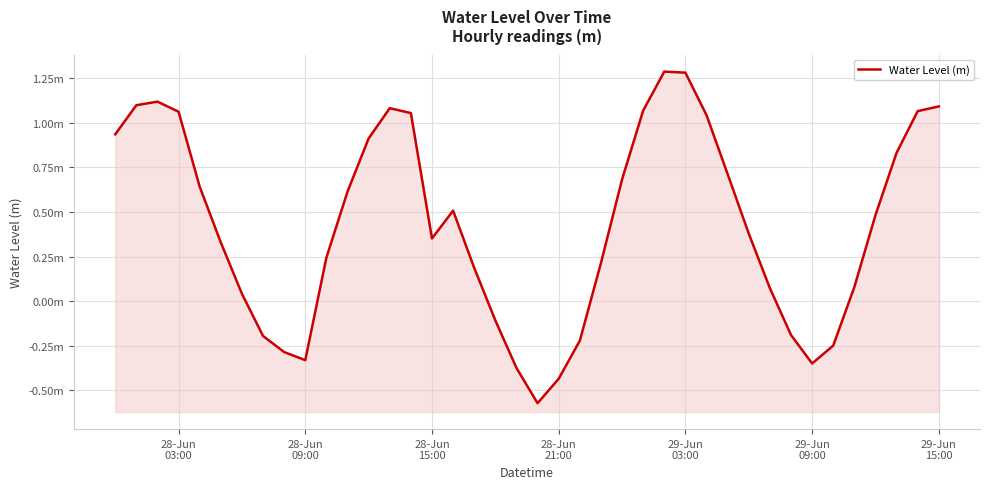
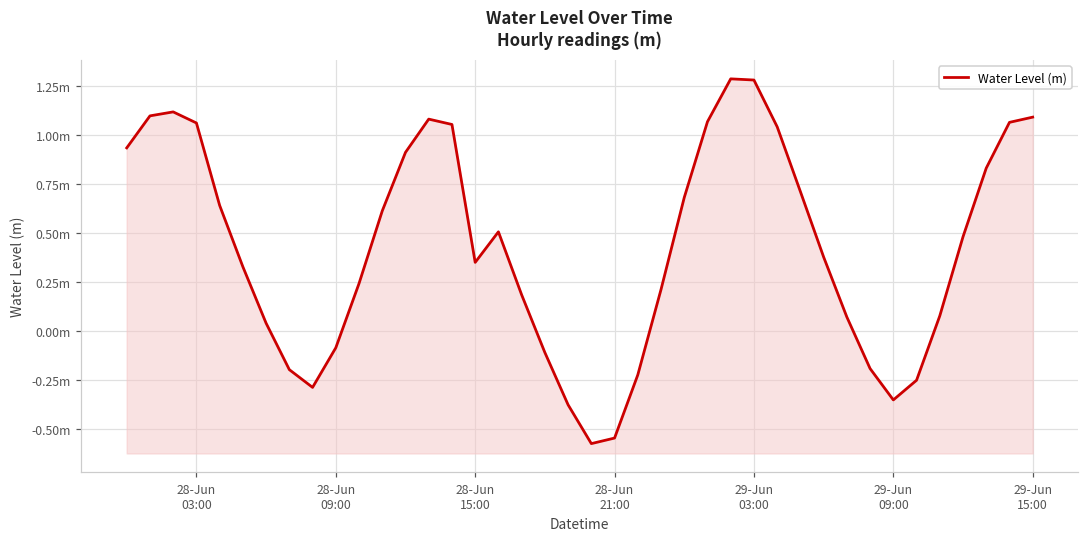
  {
    "28-Jun 03:00": "1.06m",
-   "28-Jun 09:00": "-0.33m",
+   "28-Jun 09:00": "-0.08m",
    "28-Jun 15:00": "0.35m",
-   "28-Jun 21:00": "-0.44m",
+   "28-Jun 21:00": "-0.55m",
    "29-Jun 03:00": "1.28m",
    "29-Jun 09:00": "-0.35m",
    "29-Jun 15:00": "1.09m"
  }
